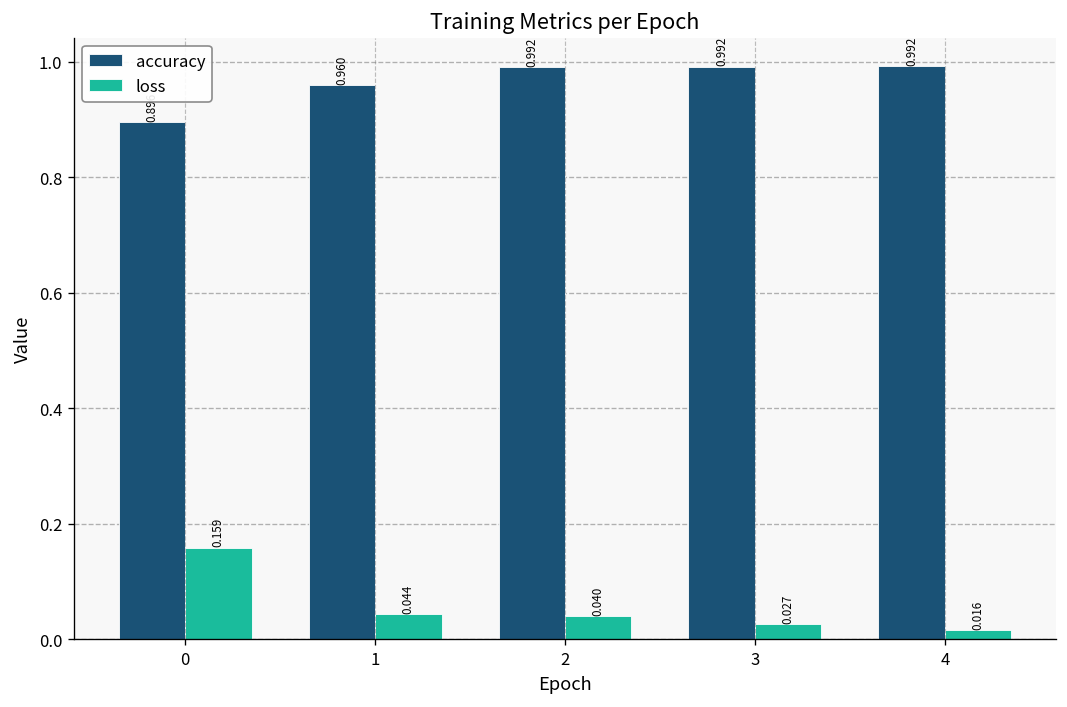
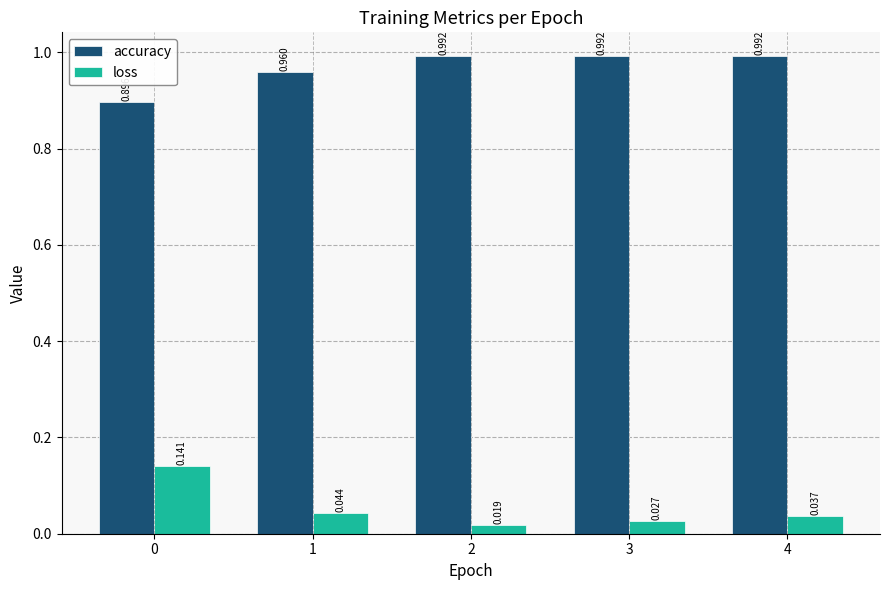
  {
    "accuracy": {
      "1": 0.960,
      "2": 0.992,
      "3": 0.992,
      "4": 0.992
    },
    "loss": {
-     "0": 0.159,
+     "0": 0.141,
      "1": 0.044,
-     "2": 0.040,
+     "2": 0.019,
      "3": 0.027,
-     "4": 0.016
+     "4": 0.037
    }
  }
